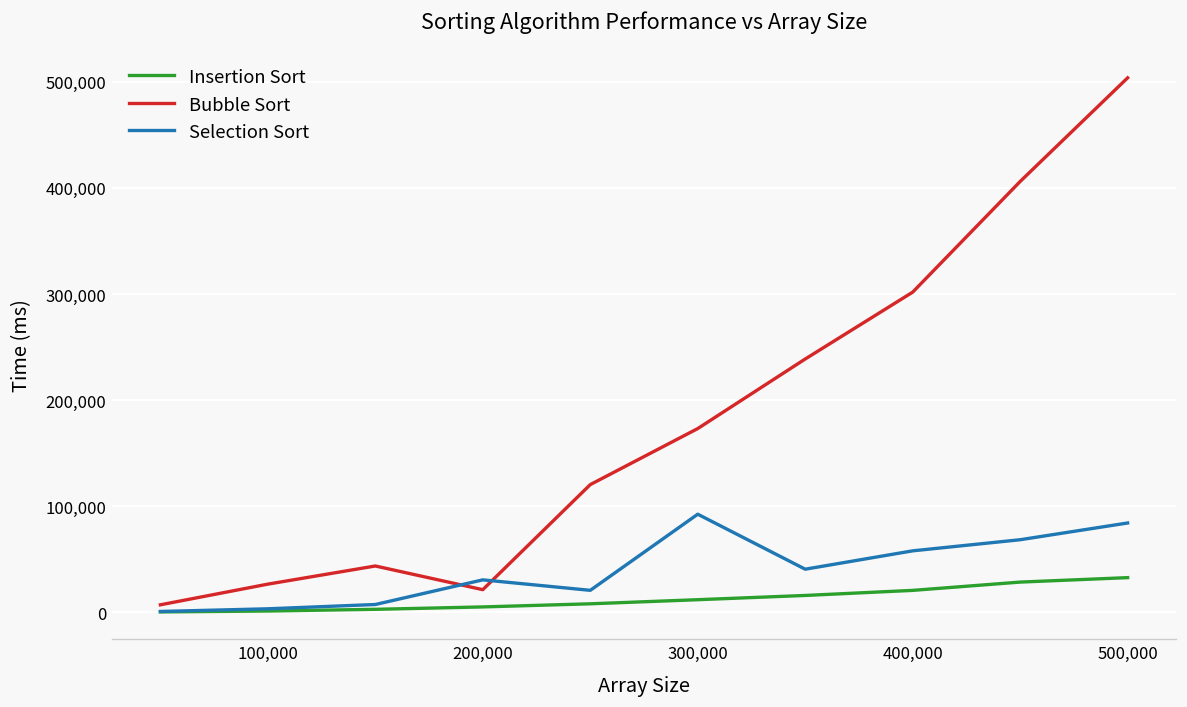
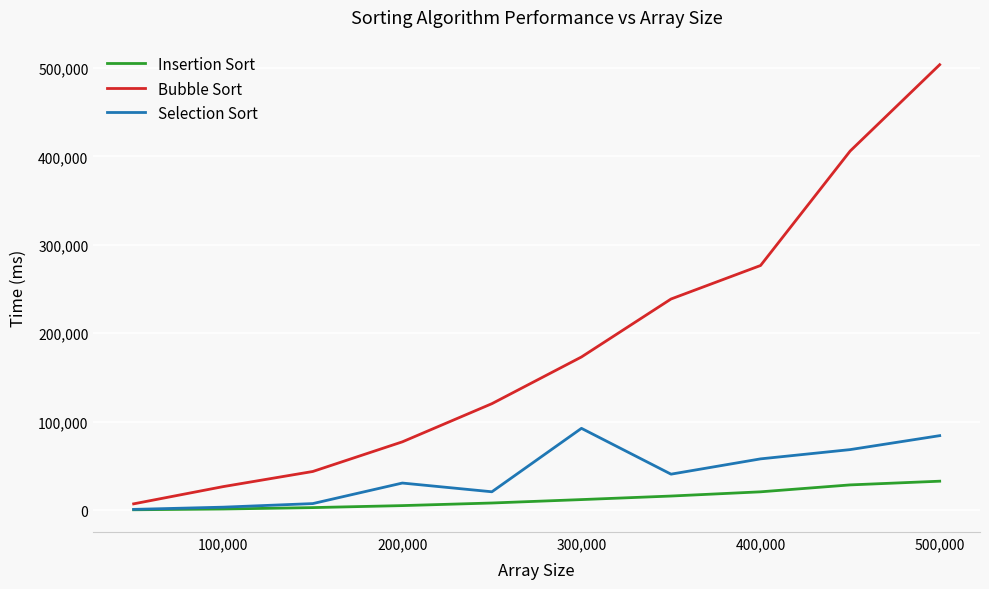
  {
    "Insertion Sort": {
      "200,000": "10,000",
      "300,000": "10,000",
      "400,000": "20,000",
      "500,000": "30,000"
    },
    "Bubble Sort": {
      "100,000": "30,000",
-     "200,000": "20,000",
+     "200,000": "80,000",
      "300,000": "170,000",
-     "400,000": "300,000",
+     "400,000": "280,000",
      "500,000": "500,000"
    },
    "Selection Sort": {
      "200,000": "30,000",
      "300,000": "90,000",
      "400,000": "60,000",
      "500,000": "80,000"
    }
  }
